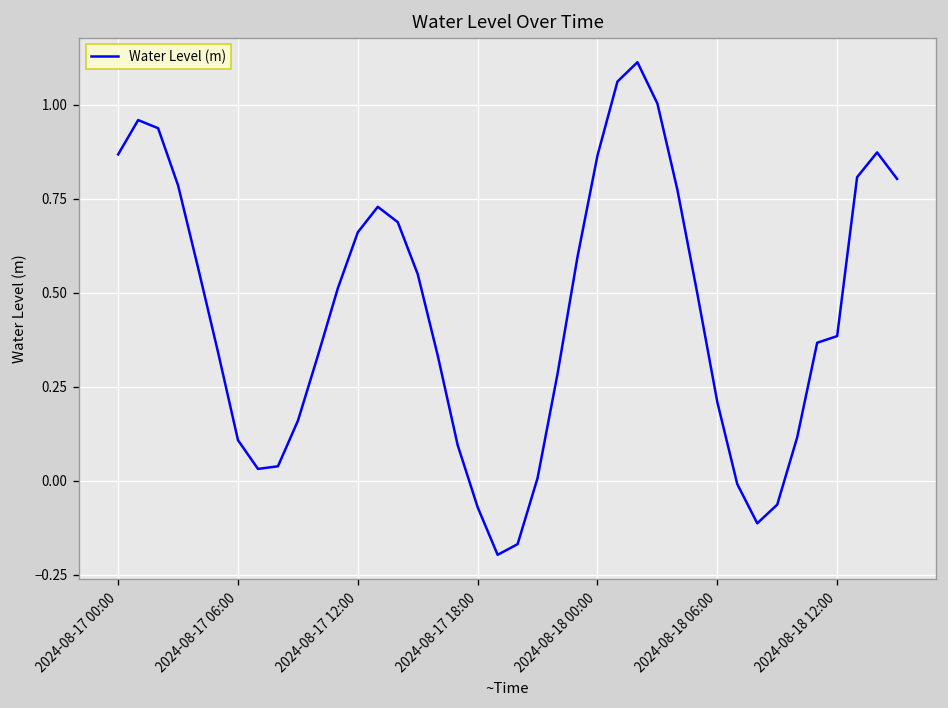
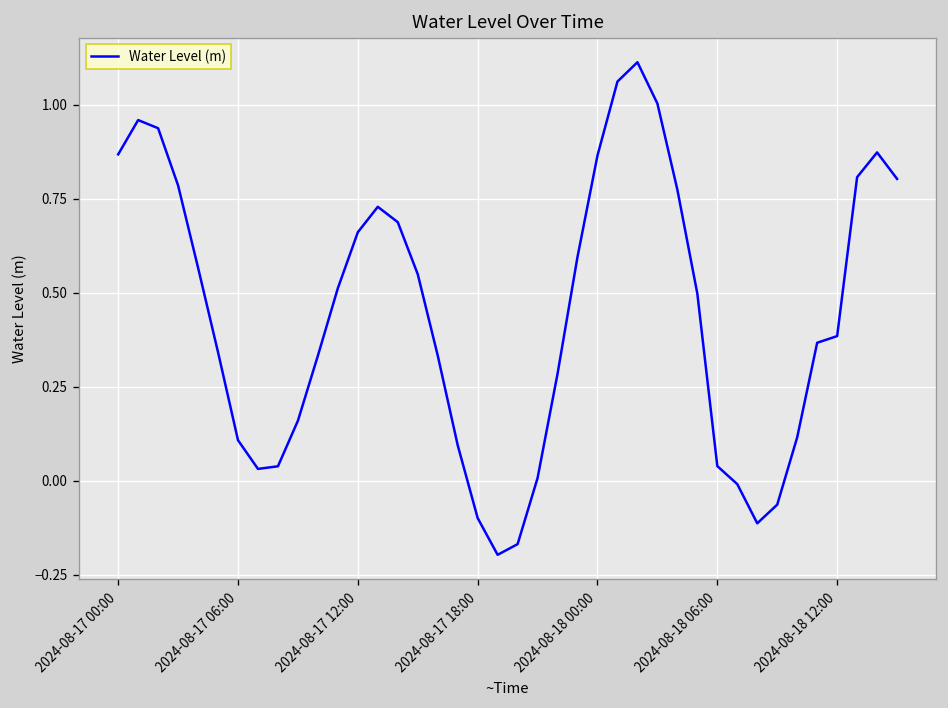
  {
    "2024-08-17 00:00": 0.87,
    "2024-08-17 06:00": 0.11,
    "2024-08-17 12:00": 0.66,
-   "2024-08-17 18:00": -0.07,
+   "2024-08-17 18:00": -0.10,
    "2024-08-18 00:00": 0.86,
-   "2024-08-18 06:00": 0.21,
+   "2024-08-18 06:00": 0.04,
    "2024-08-18 12:00": 0.38
  }
